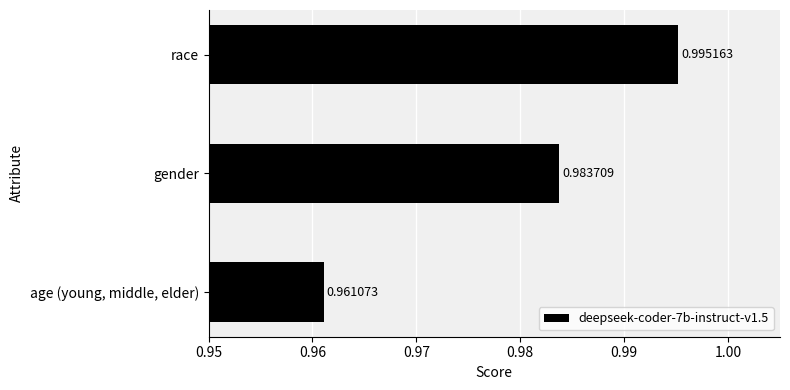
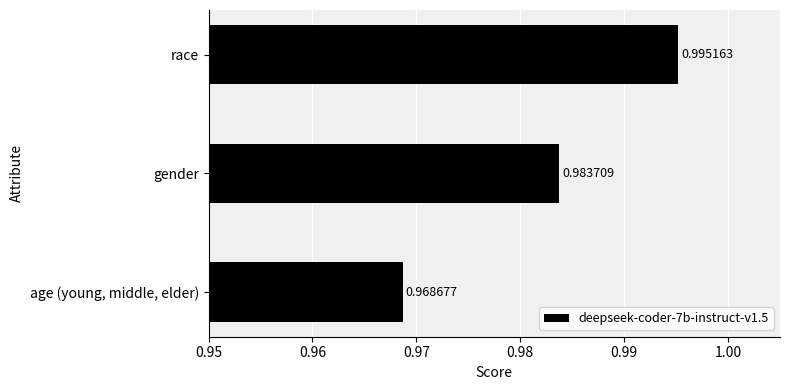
  {
    "race": 0.995163,
    "gender": 0.983709,
-   "age (young, middle, elder)": 0.961073
+   "age (young, middle, elder)": 0.968677
  }
